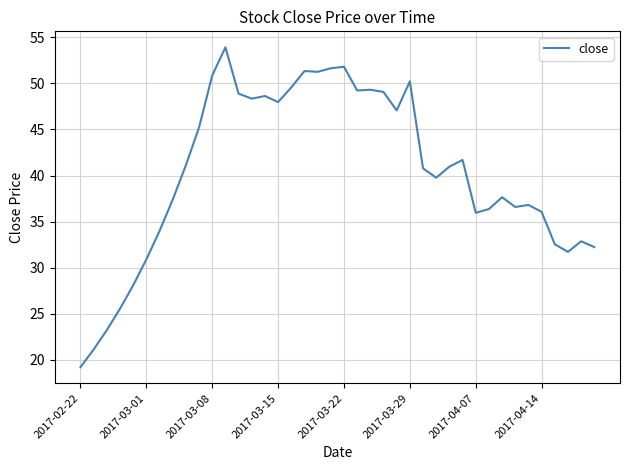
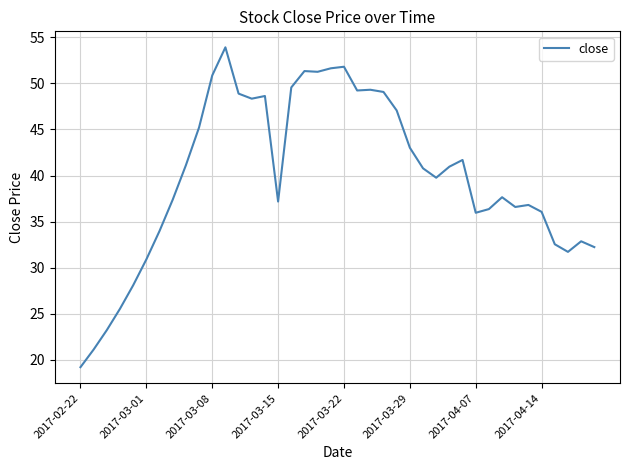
  {
    "2017-02-22": 19,
    "2017-03-01": 31,
    "2017-03-08": 51,
-   "2017-03-15": 48,
+   "2017-03-15": 37,
    "2017-03-22": 52,
-   "2017-03-29": 50,
+   "2017-03-29": 43,
    "2017-04-07": 36,
    "2017-04-14": 36
  }
